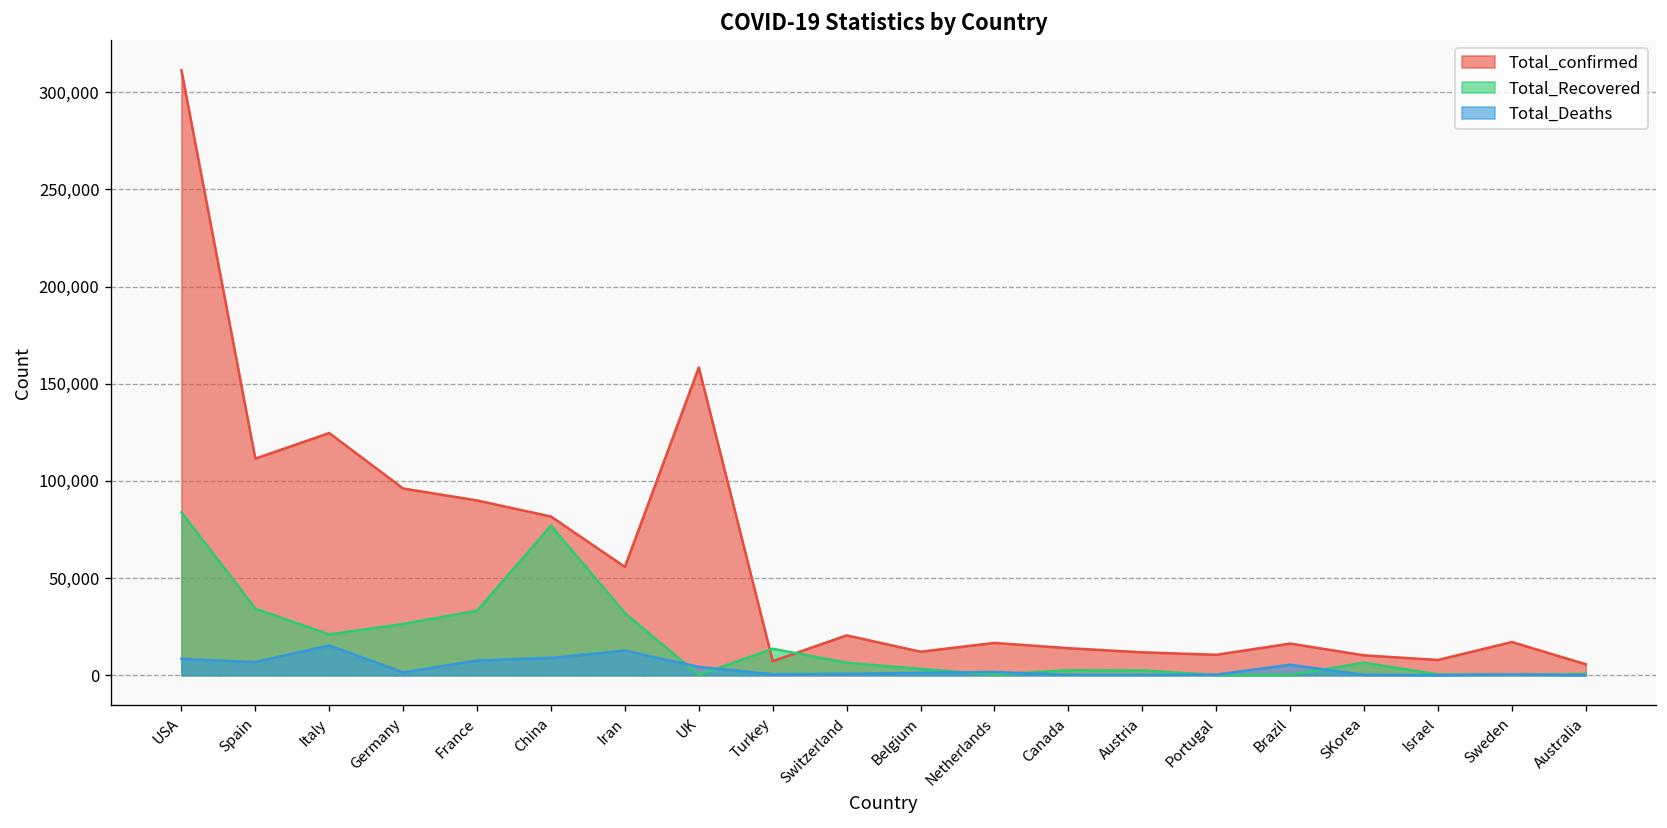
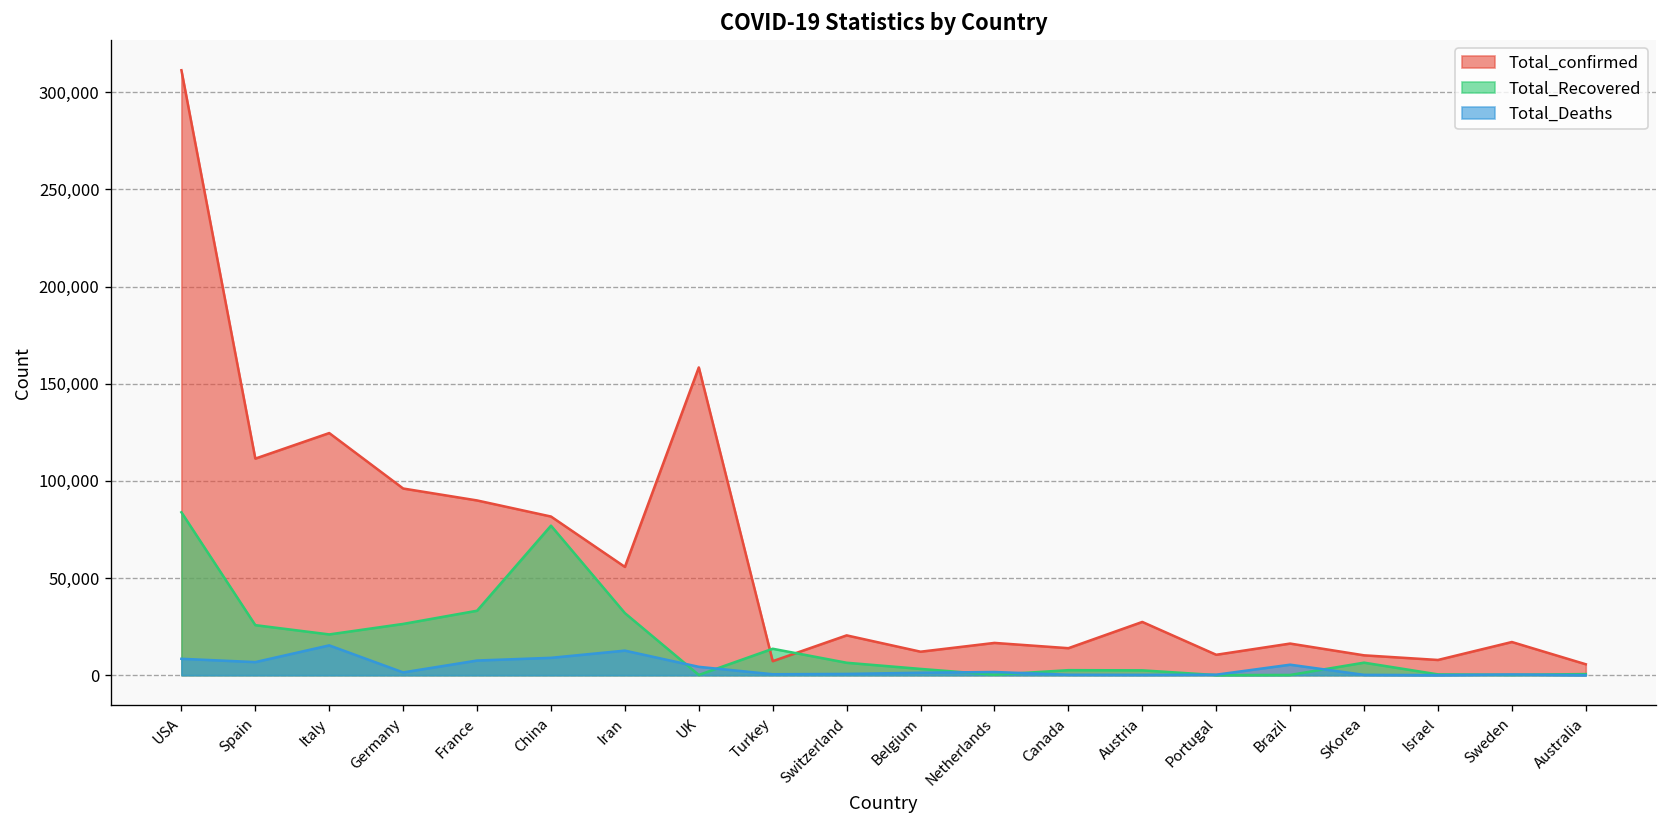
  {
    "Total_confirmed": {
      "USA": "311,000",
      "Spain": "111,000",
      "Italy": "125,000",
      "Germany": "96,000",
      "France": "90,000",
      "China": "82,000",
      "Iran": "56,000",
      "UK": "158,000",
      "Turkey": "7,000",
      "Switzerland": "21,000",
      "Belgium": "12,000",
      "Netherlands": "17,000",
      "Canada": "14,000",
-     "Austria": "12,000",
+     "Austria": "27,000",
      "Portugal": "11,000",
      "Brazil": "16,000",
      "SKorea": "10,000",
      "Israel": "8,000",
      "Sweden": "17,000",
      "Australia": "6,000"
    },
    "Total_Recovered": {
      "USA": "84,000",
-     "Spain": "34,000",
+     "Spain": "26,000",
      "Italy": "21,000",
      "Germany": "26,000",
      "France": "33,000",
      "China": "77,000",
      "Iran": "32,000",
      "UK": "0",
      "Turkey": "14,000",
      "Switzerland": "6,000",
      "Belgium": "3,000",
      "Canada": "3,000",
      "Austria": "3,000",
      "Brazil": "0",
      "SKorea": "6,000"
    },
    "Total_Deaths": {
      "USA": "8,000",
      "Spain": "7,000",
      "Italy": "15,000",
      "Germany": "1,000",
      "France": "8,000",
      "China": "9,000",
      "Iran": "13,000",
      "UK": "4,000",
      "Turkey": "1,000",
      "Switzerland": "1,000",
      "Belgium": "1,000",
      "Canada": "0",
      "Austria": "0",
      "Brazil": "5,000",
      "SKorea": "0"
    }
  }
